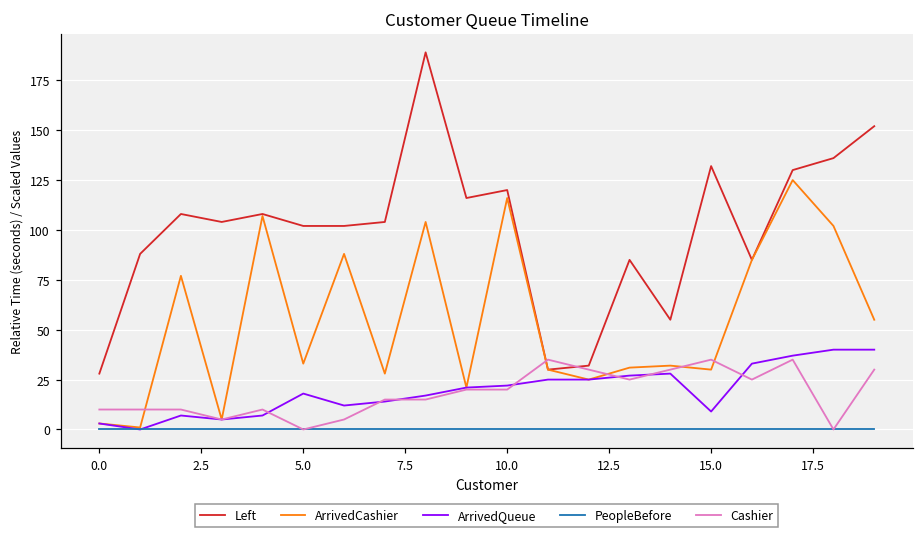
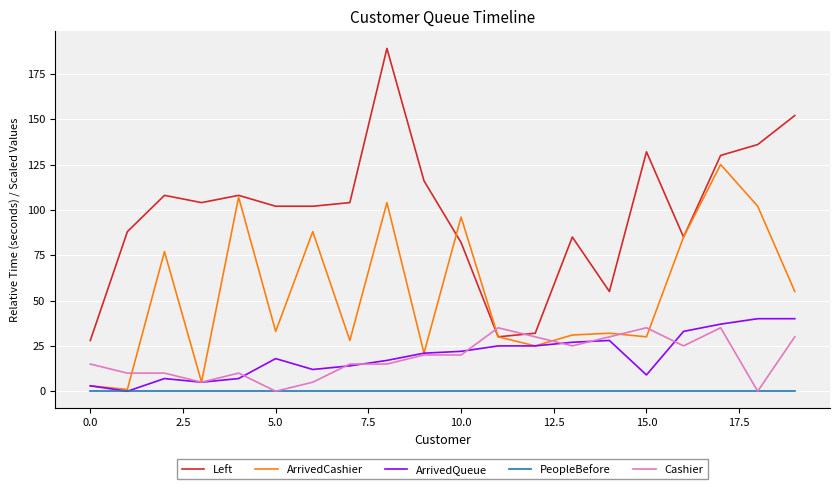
  {
    "Left": {
      "0.0": 28,
      "5.0": 102,
-     "10.0": 120,
+     "10.0": 82,
      "15.0": 132
    },
    "ArrivedCashier": {
      "5.0": 33,
-     "10.0": 116,
+     "10.0": 96,
      "15.0": 30
    },
    "ArrivedQueue": {
      "5.0": 18,
      "10.0": 22,
      "15.0": 9
    },
    "PeopleBefore": {
      "0.0": 0,
      "10.0": 0,
      "15.0": 0
    },
    "Cashier": {
-     "0.0": 10,
+     "0.0": 15,
      "10.0": 20,
      "15.0": 35
    }
  }
